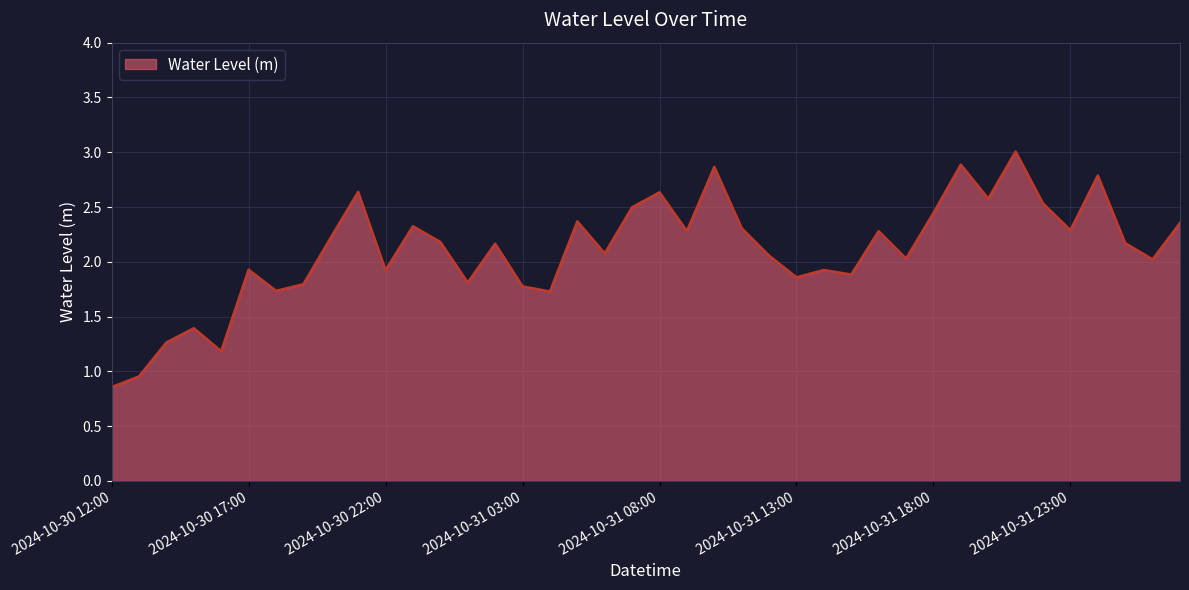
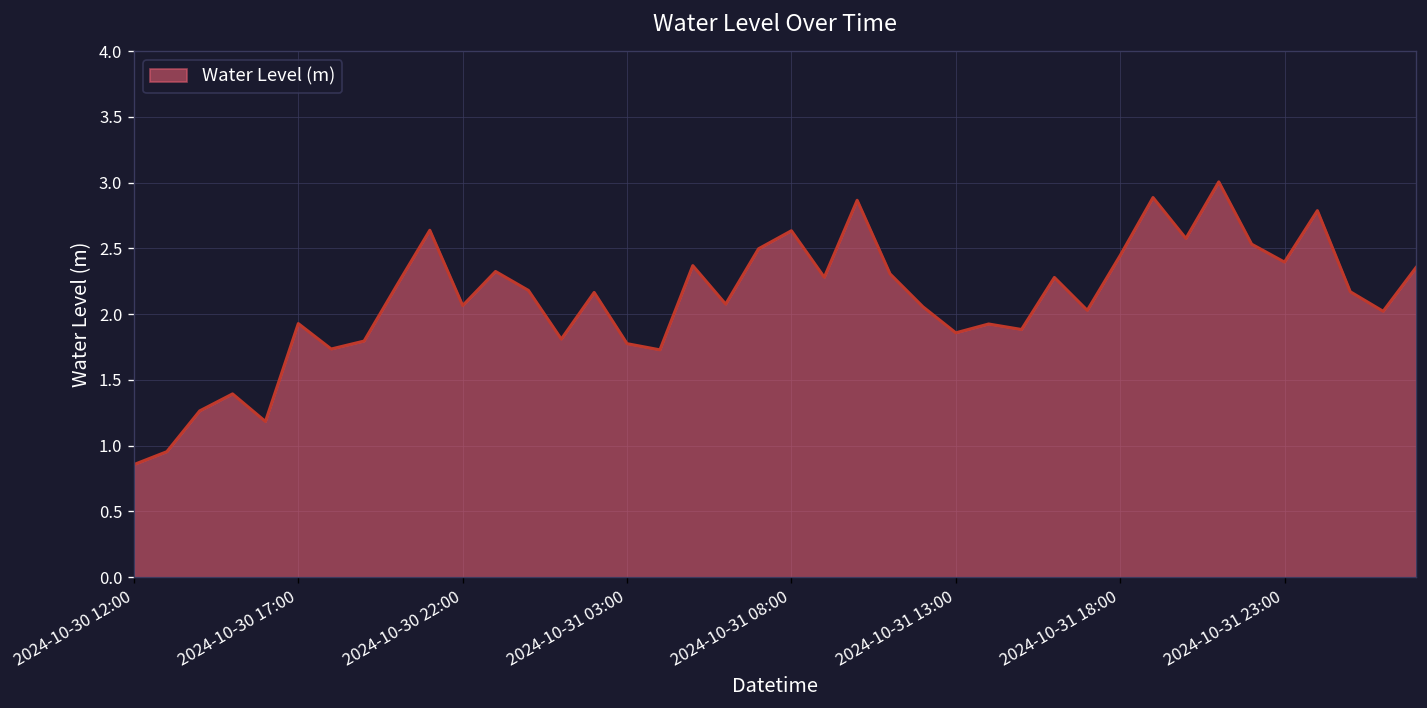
  {
    "2024-10-30 12:00": 0.86,
    "2024-10-30 17:00": 1.93,
-   "2024-10-30 22:00": 1.92,
+   "2024-10-30 22:00": 2.07,
    "2024-10-31 03:00": 1.78,
    "2024-10-31 08:00": 2.63,
    "2024-10-31 13:00": 1.86,
    "2024-10-31 18:00": 2.45,
-   "2024-10-31 23:00": 2.29
+   "2024-10-31 23:00": 2.40
  }
